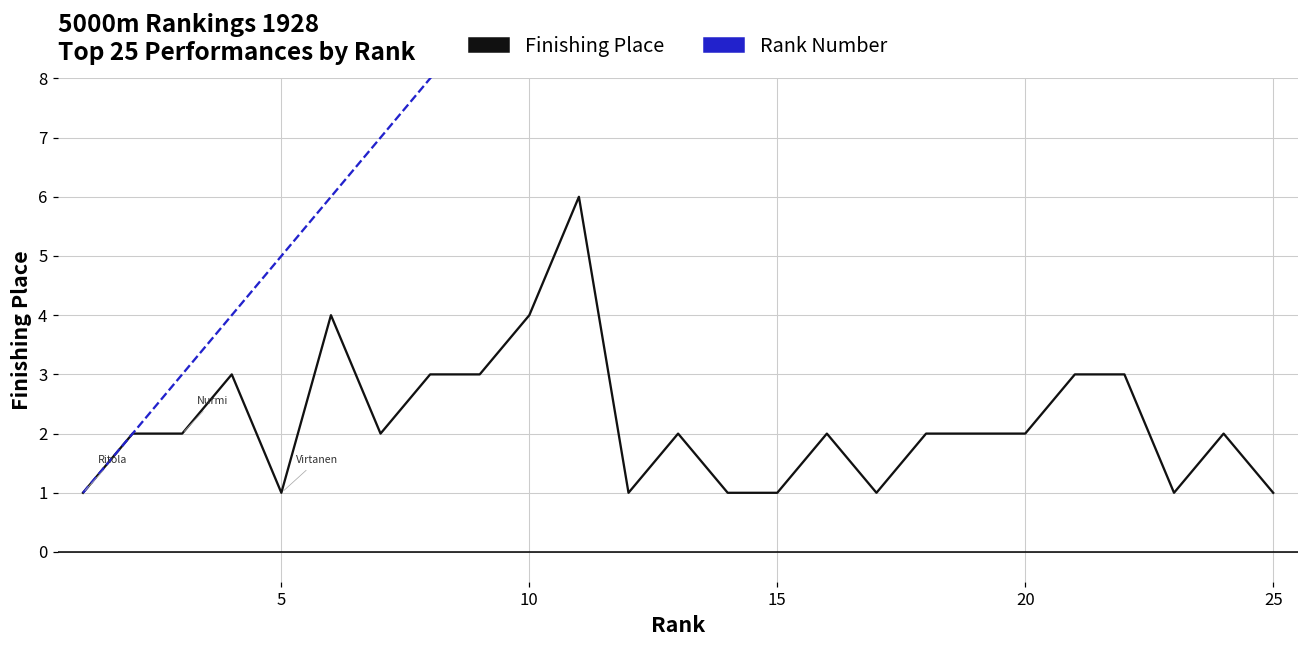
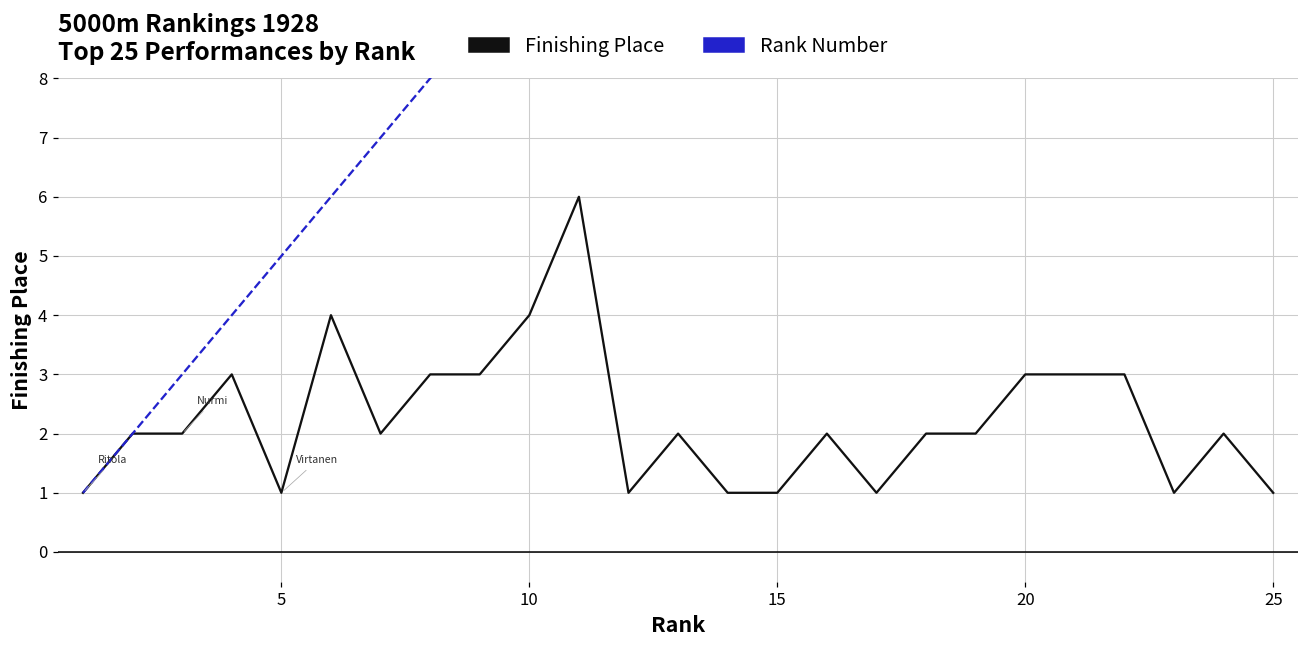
  {
    "Finishing Place": {
      "5": 1,
      "10": 4,
      "15": 1,
-     "20": 2,
+     "20": 3,
      "25": 1
    }
  }
